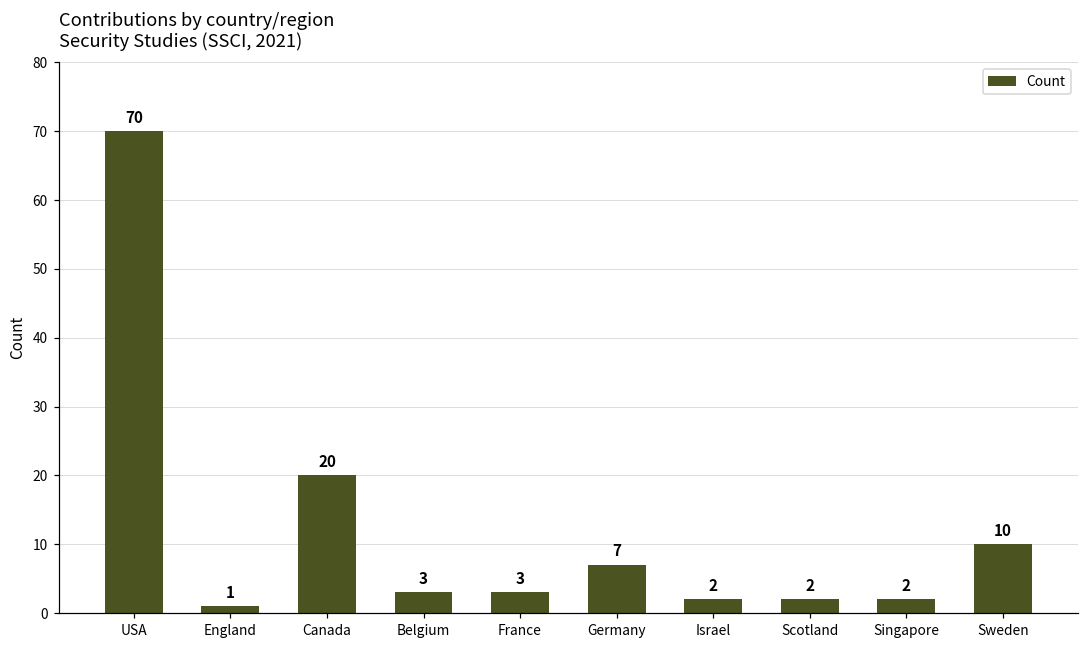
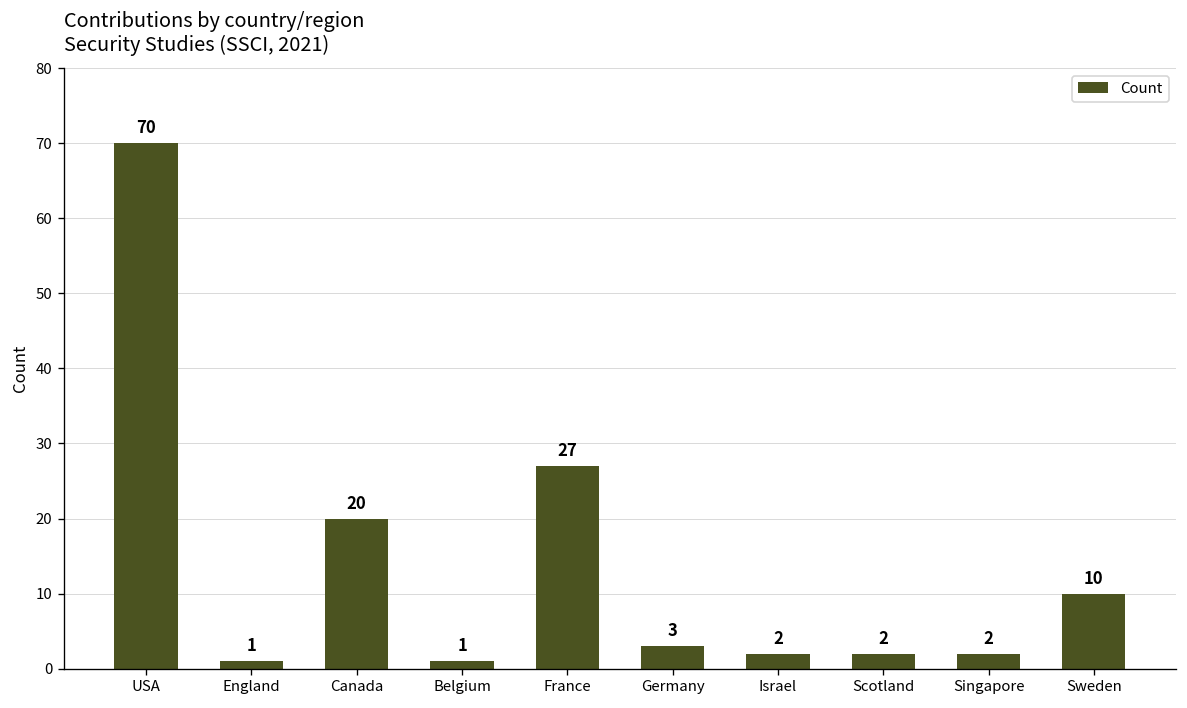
  {
    "USA": 70,
    "England": 1,
    "Canada": 20,
-   "Belgium": 3,
-   "France": 3,
-   "Germany": 7,
+   "Belgium": 1,
+   "France": 27,
+   "Germany": 3,
    "Israel": 2,
    "Scotland": 2,
    "Singapore": 2,
    "Sweden": 10
  }
